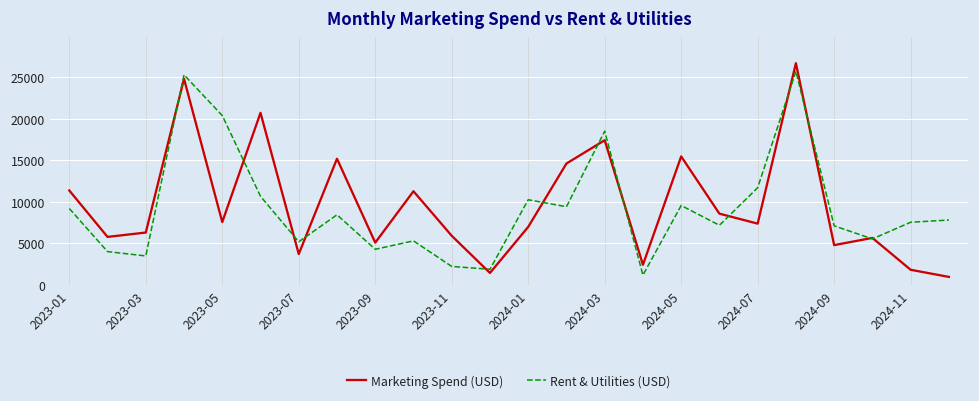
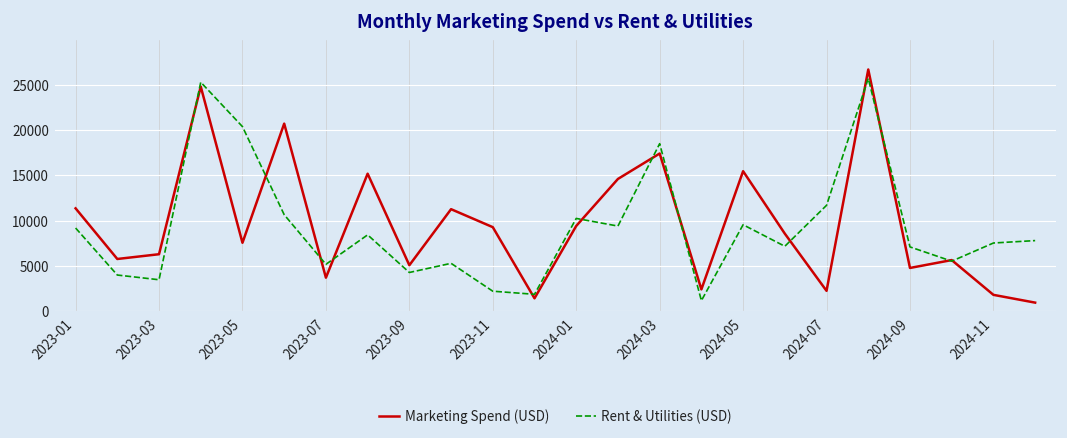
  {
    "Marketing Spend (USD)": {
      "2023-01": 11000,
      "2023-03": 6000,
      "2023-05": 8000,
      "2023-07": 4000,
      "2023-09": 5000,
-     "2023-11": 6000,
-     "2024-01": 7000,
+     "2023-11": 9000,
+     "2024-01": 9000,
      "2024-03": 17000,
      "2024-05": 15000,
-     "2024-07": 7000,
+     "2024-07": 2000,
      "2024-09": 5000,
      "2024-11": 2000
    },
    "Rent & Utilities (USD)": {
      "2023-01": 9000,
      "2023-03": 4000,
      "2023-05": 20000,
      "2023-07": 5000,
      "2023-09": 4000,
      "2023-11": 2000,
      "2024-01": 10000,
      "2024-03": 19000,
      "2024-05": 10000,
      "2024-07": 12000,
      "2024-09": 7000,
      "2024-11": 8000
    }
  }
